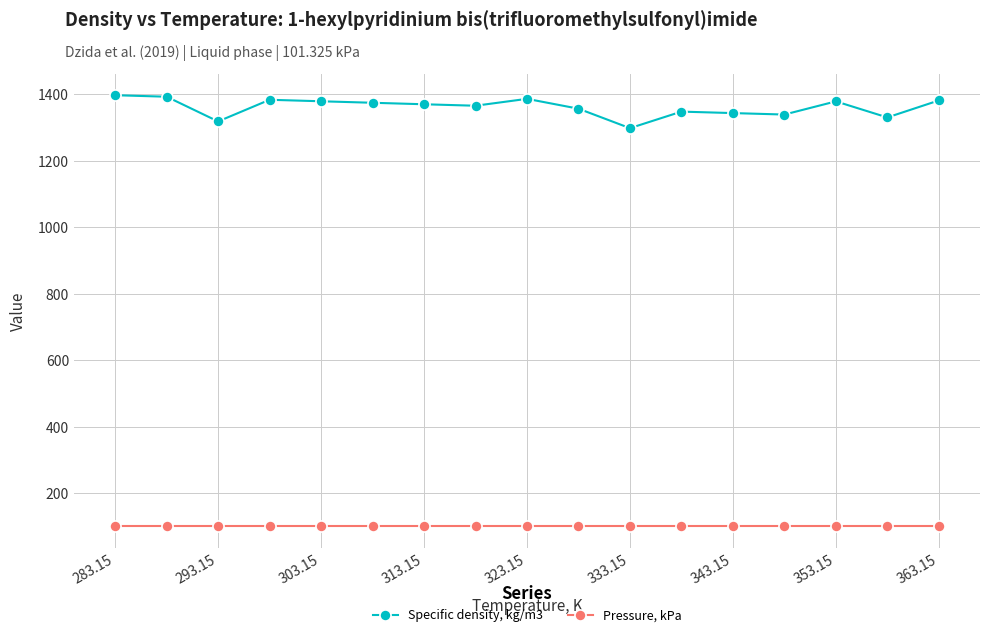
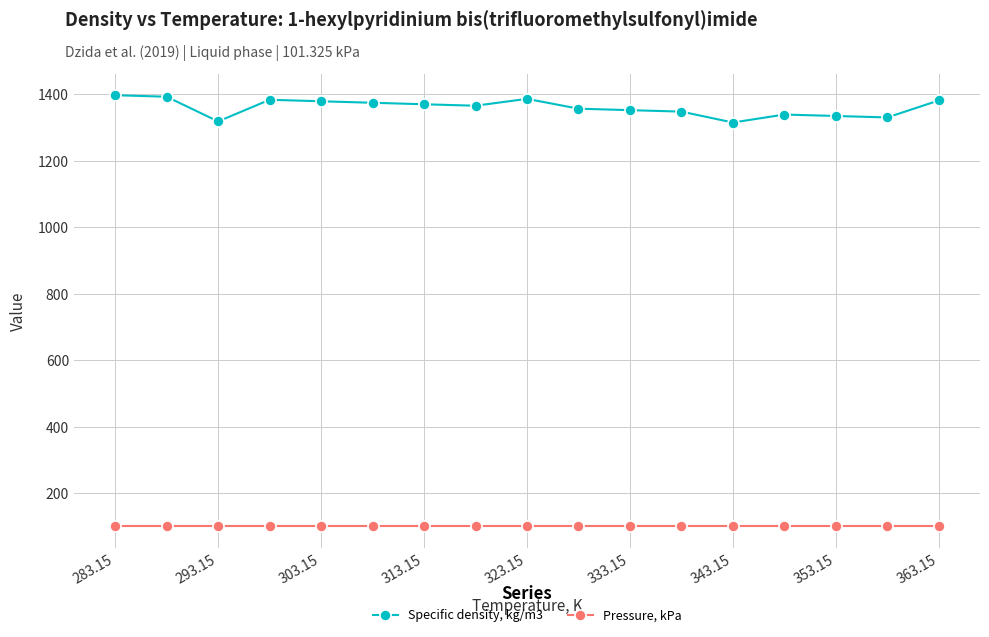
  {
    "Specific density, kg/m3": {
      "283.15": 1400,
      "293.15": 1320,
      "303.15": 1380,
      "313.15": 1370,
      "323.15": 1390,
-     "333.15": 1300,
-     "343.15": 1340,
-     "353.15": 1380,
+     "333.15": 1350,
+     "343.15": 1310,
+     "353.15": 1330,
      "363.15": 1380
    },
    "Pressure, kPa": {
      "283.15": 100,
      "293.15": 100,
      "303.15": 100,
      "313.15": 100,
      "323.15": 100,
      "333.15": 100,
      "343.15": 100,
      "353.15": 100,
      "363.15": 100
    }
  }
